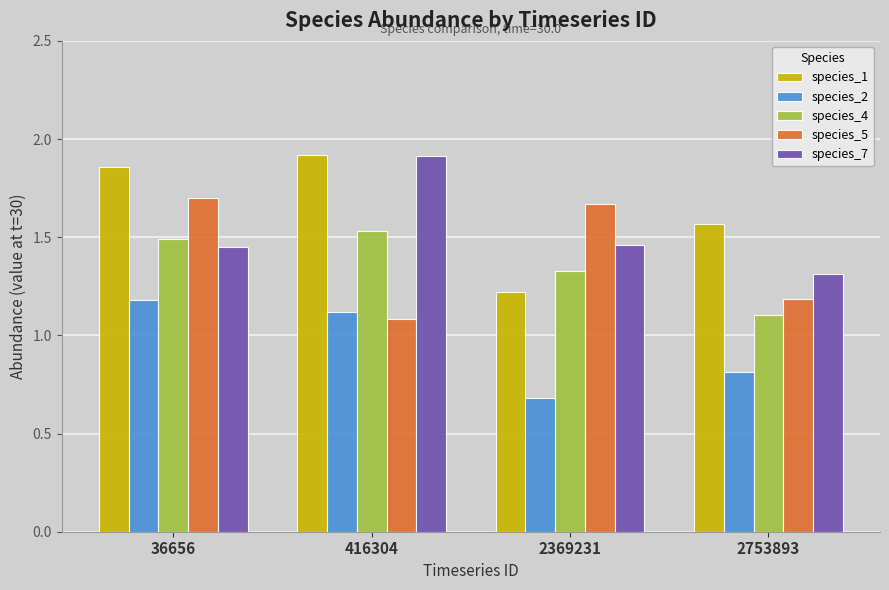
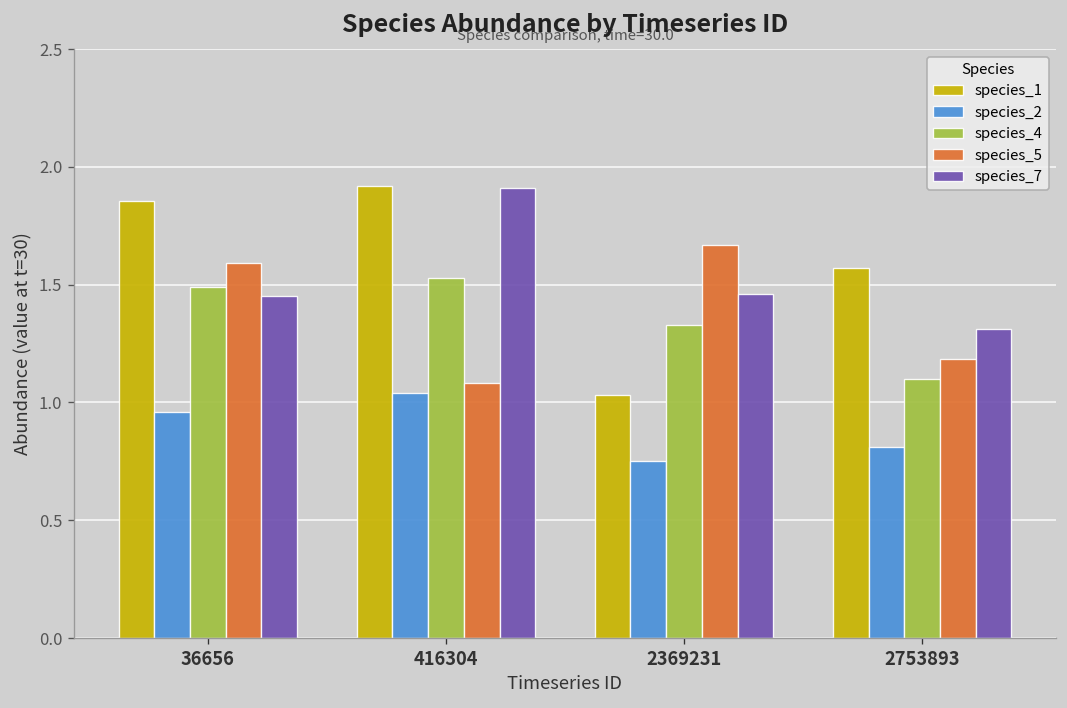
  {
    "species_1": {
      "36656": 1.86,
      "416304": 1.92,
-     "2369231": 1.22,
+     "2369231": 1.03,
      "2753893": 1.57
    },
    "species_2": {
-     "36656": 1.18,
-     "416304": 1.12,
-     "2369231": 0.68,
+     "36656": 0.96,
+     "416304": 1.04,
+     "2369231": 0.75,
      "2753893": 0.81
    },
    "species_4": {
      "36656": 1.49,
      "416304": 1.53,
      "2369231": 1.33,
      "2753893": 1.10
    },
    "species_5": {
-     "36656": 1.70,
+     "36656": 1.59,
      "416304": 1.08,
      "2369231": 1.67,
      "2753893": 1.19
    },
    "species_7": {
      "36656": 1.45,
      "416304": 1.91,
      "2369231": 1.46,
      "2753893": 1.31
    }
  }
